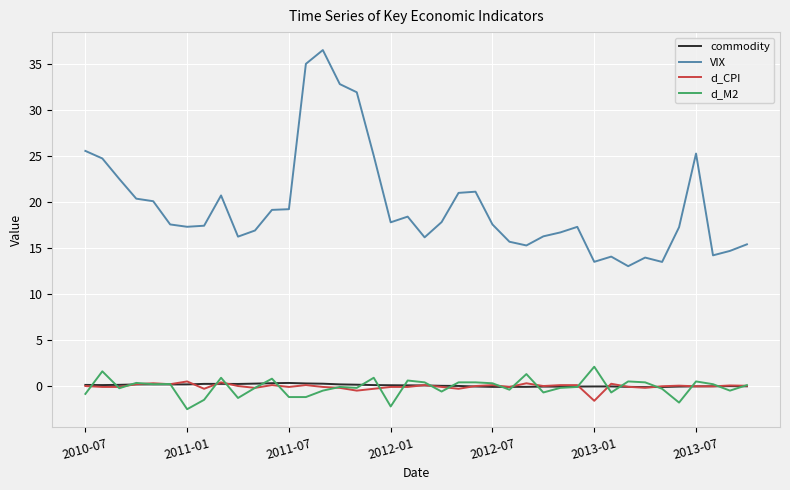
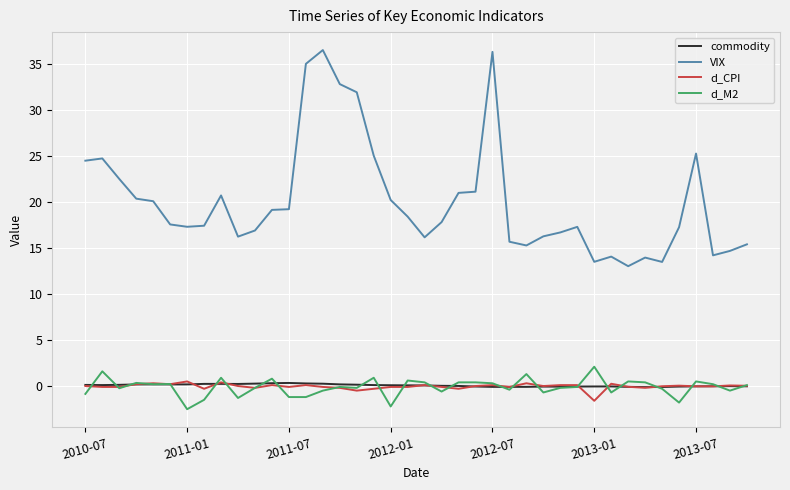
  {
    "commodity": {
      "2011-01": 0,
      "2011-07": 0,
      "2013-01": 0
    },
    "VIX": {
-     "2010-07": 26,
+     "2010-07": 25,
      "2011-01": 17,
      "2011-07": 19,
-     "2012-01": 18,
-     "2012-07": 18,
+     "2012-01": 20,
+     "2012-07": 36,
      "2013-01": 14,
      "2013-07": 25
    },
    "d_CPI": {
      "2011-01": 1,
      "2011-07": 0,
      "2013-01": -2
    },
    "d_M2": {
      "2010-07": -1,
      "2011-01": -3,
      "2011-07": -1,
      "2012-01": -2,
      "2013-01": 2,
      "2013-07": 1
    }
  }
